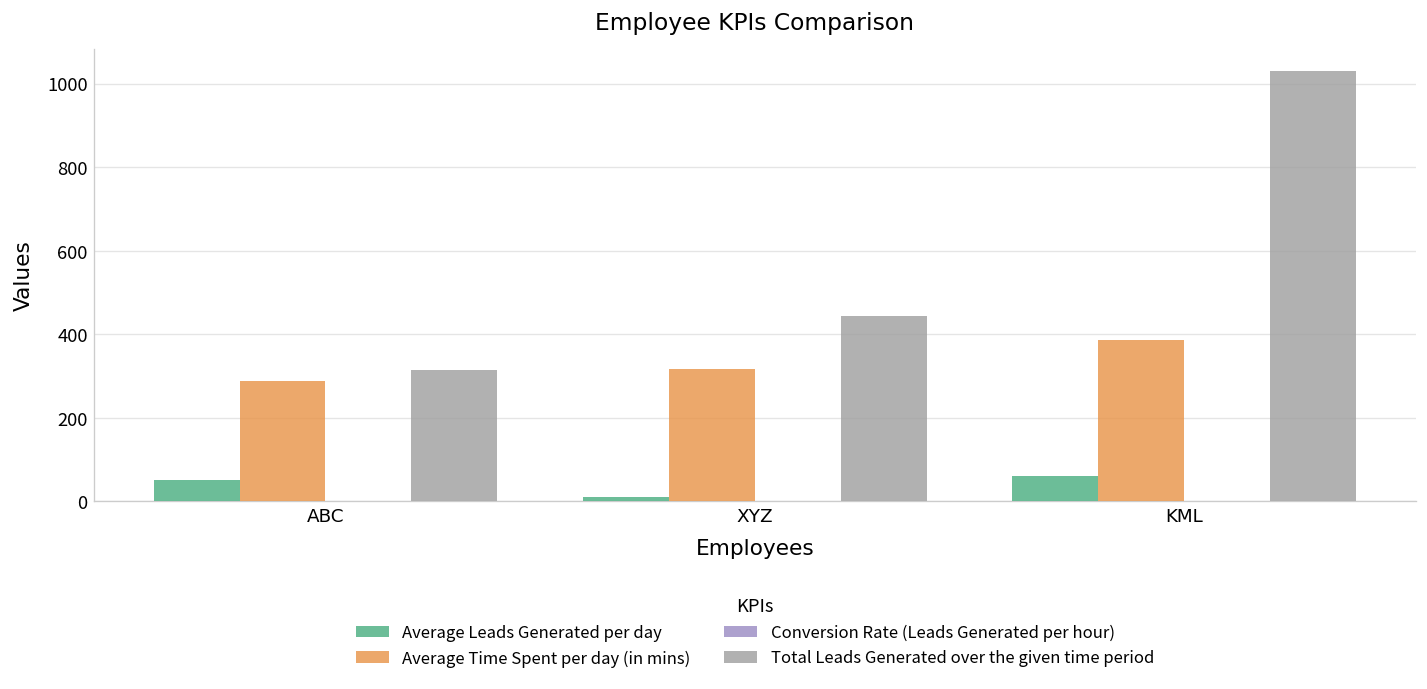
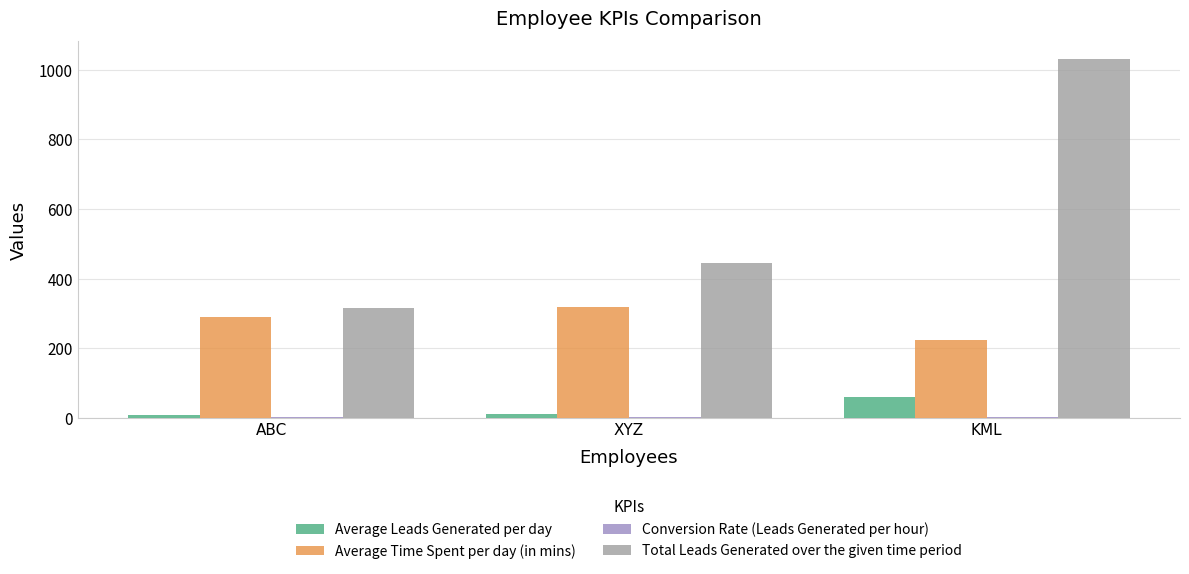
  {
    "Average Leads Generated per day": {
-     "ABC": 50,
+     "ABC": 10,
      "XYZ": 10,
      "KML": 60
    },
    "Average Time Spent per day (in mins)": {
      "ABC": 290,
      "XYZ": 320,
-     "KML": 390
+     "KML": 220
    }
  }
